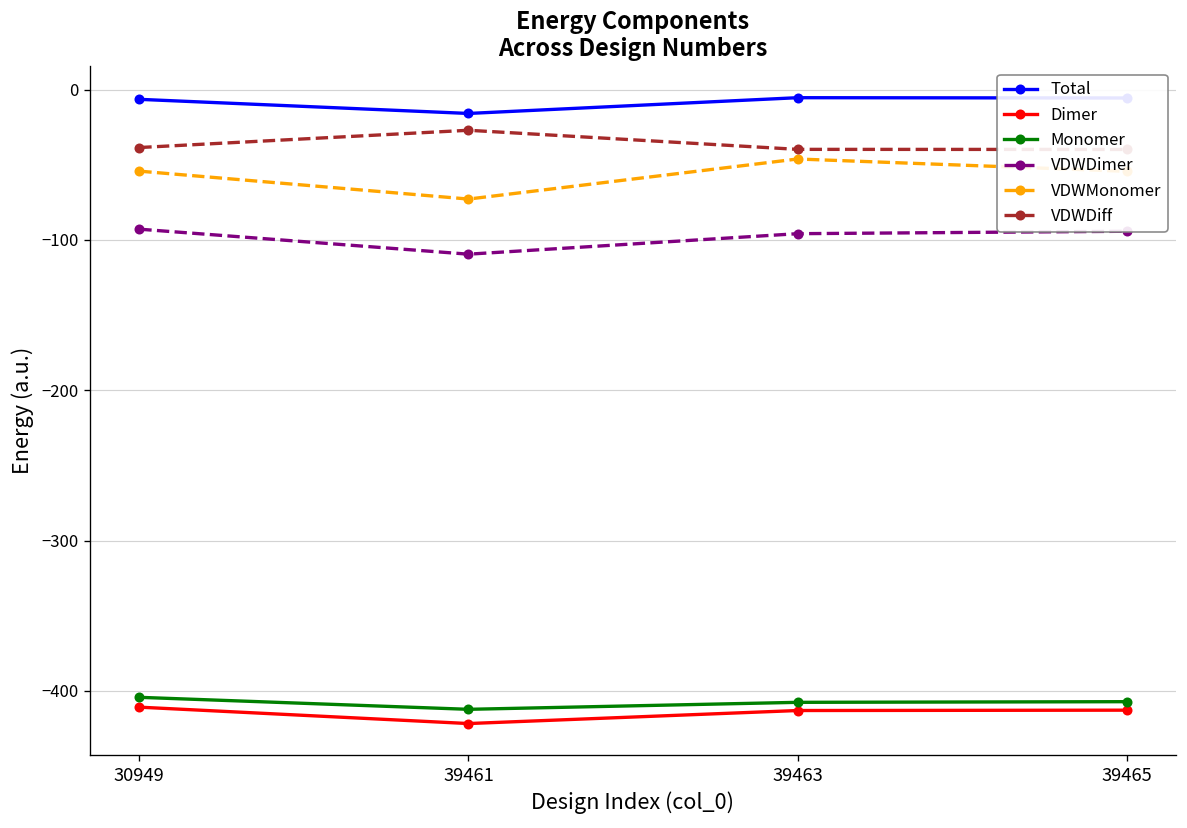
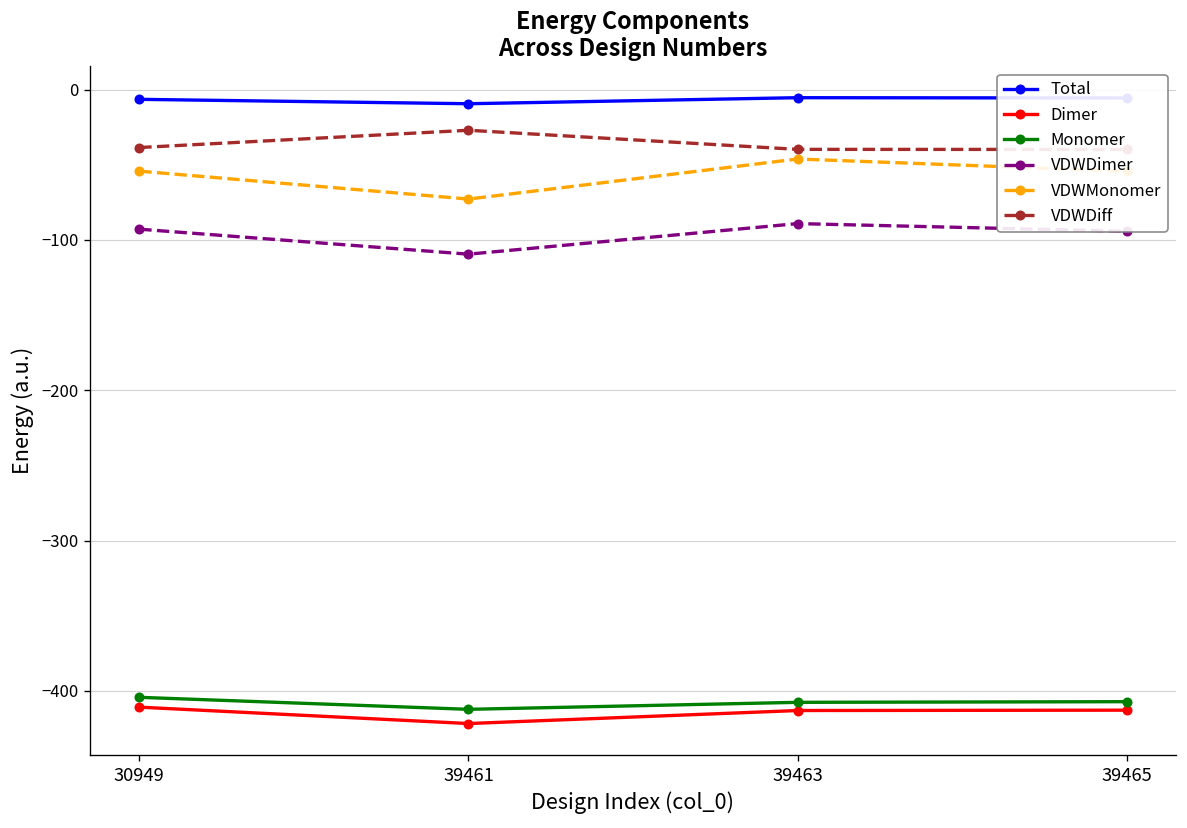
  {
    "Total": {
      "30949": -7,
-     "39461": -16,
+     "39461": -9,
      "39463": -5
    },
    "Dimer": {
      "30949": -411,
      "39461": -422,
      "39463": -413,
      "39465": -413
    },
    "Monomer": {
      "30949": -404,
      "39461": -412,
      "39463": -408,
      "39465": -407
    },
    "VDWDimer": {
      "30949": -93,
      "39461": -110,
-     "39463": -96,
+     "39463": -89,
      "39465": -94
    },
    "VDWMonomer": {
      "30949": -54,
      "39461": -73,
      "39463": -46
    },
    "VDWDiff": {
      "30949": -39,
      "39461": -27,
      "39463": -40
    }
  }
